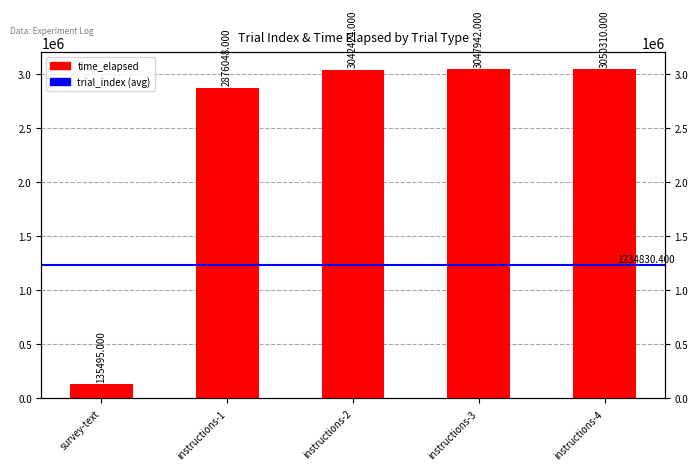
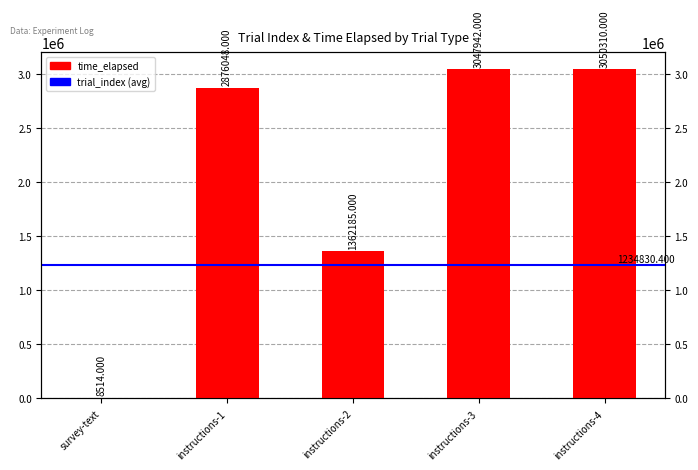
  {
-   "survey-text": 135495.000,
+   "survey-text": 8514.000,
    "instructions-1": 2876048.000,
-   "instructions-2": 3042424.000,
+   "instructions-2": 1362185.000,
    "instructions-3": 3047942.000,
    "instructions-4": 3050310.000
  }
